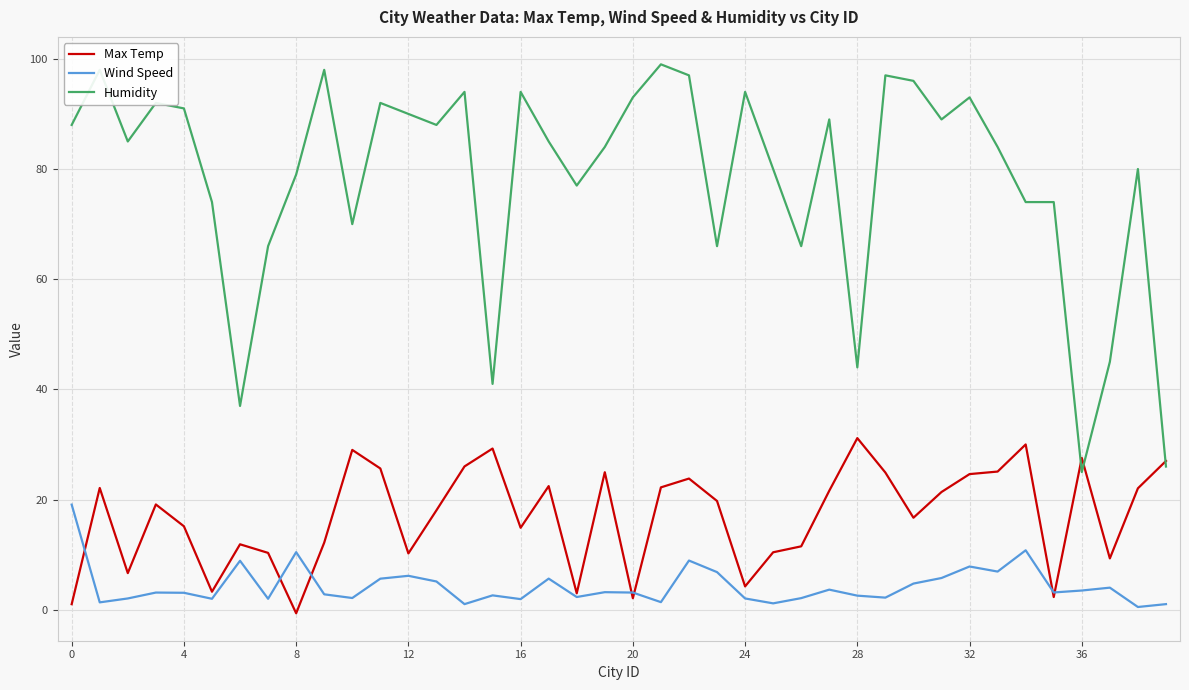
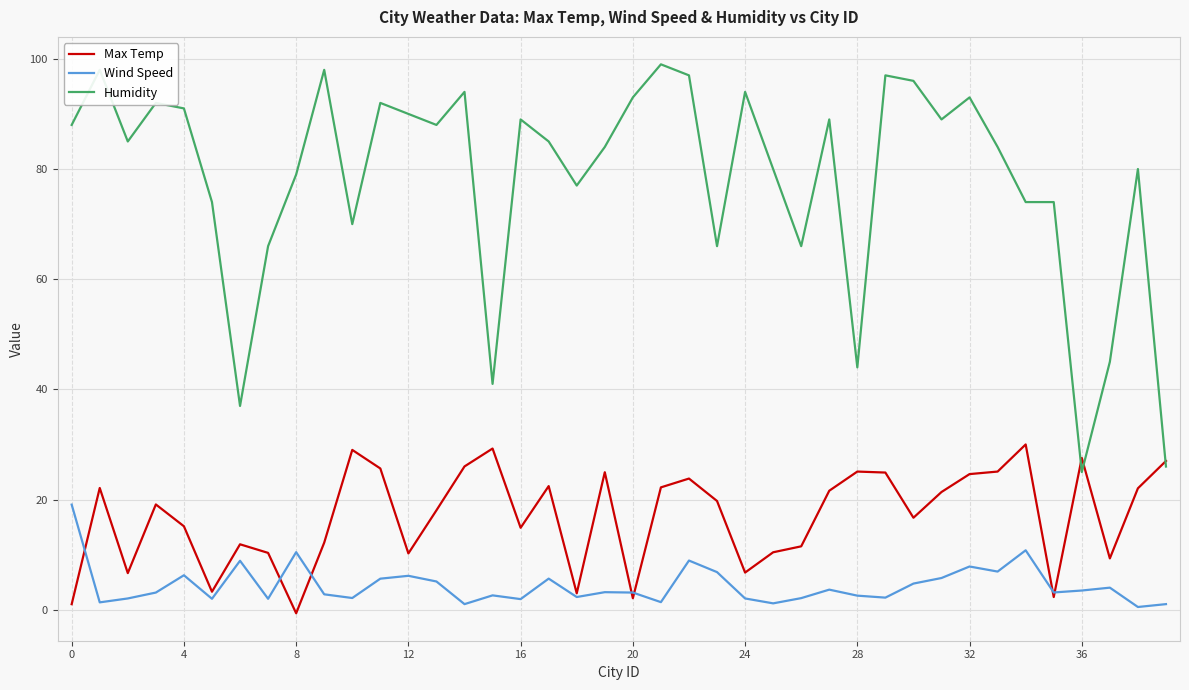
  {
    "Max Temp": {
      "0": 1,
      "4": 15,
      "8": -1,
      "12": 10,
      "16": 15,
      "20": 2,
-     "24": 4,
-     "28": 31,
+     "24": 7,
+     "28": 25,
      "32": 25,
      "36": 28
    },
    "Wind Speed": {
      "0": 19,
-     "4": 3,
+     "4": 6,
      "8": 10,
      "12": 6,
      "16": 2,
      "20": 3,
      "24": 2,
      "28": 3,
      "32": 8,
      "36": 4
    },
    "Humidity": {
      "0": 88,
      "4": 91,
      "8": 79,
      "12": 90,
-     "16": 94,
+     "16": 89,
      "20": 93,
      "24": 94,
      "28": 44,
      "32": 93,
      "36": 25
    }
  }
